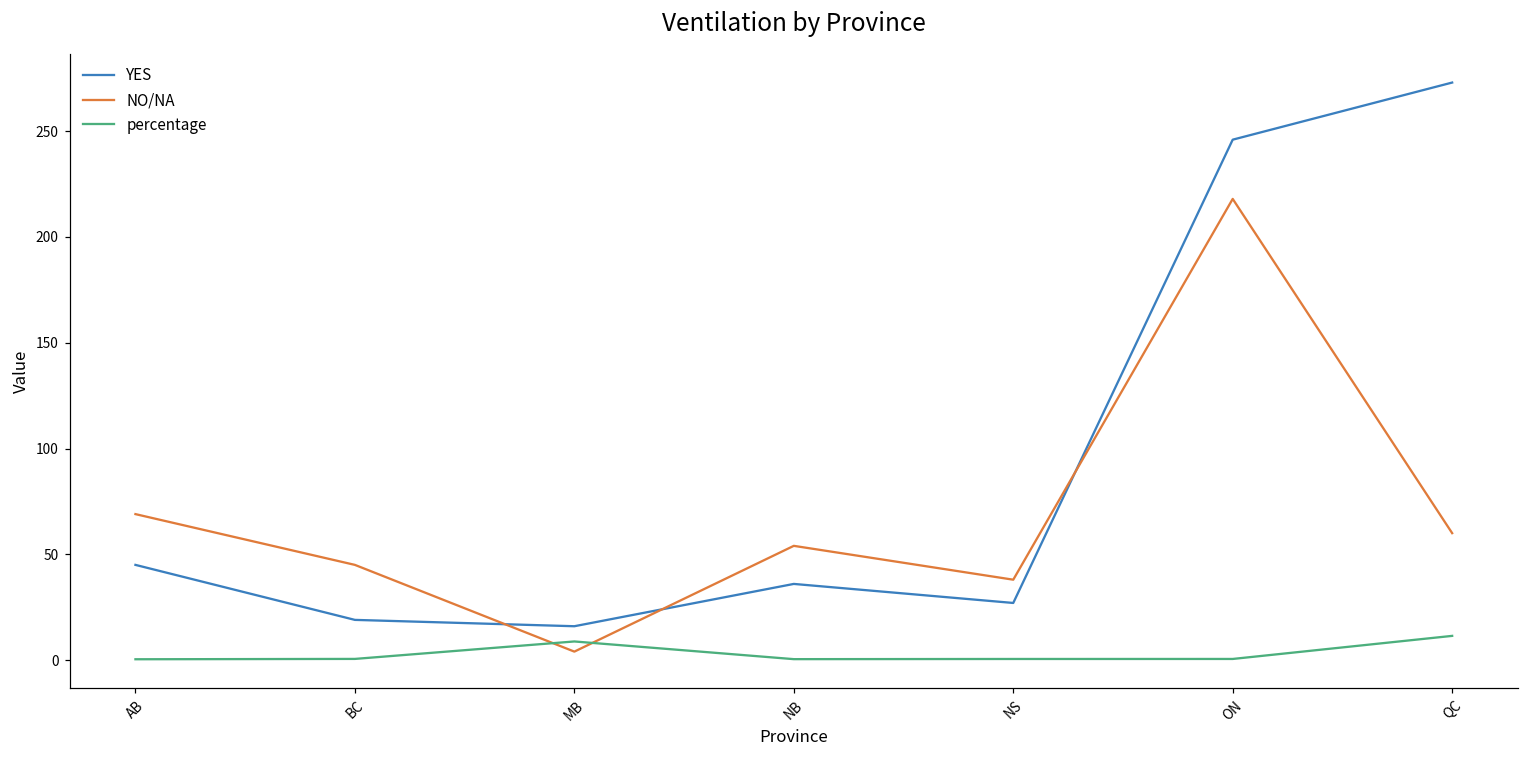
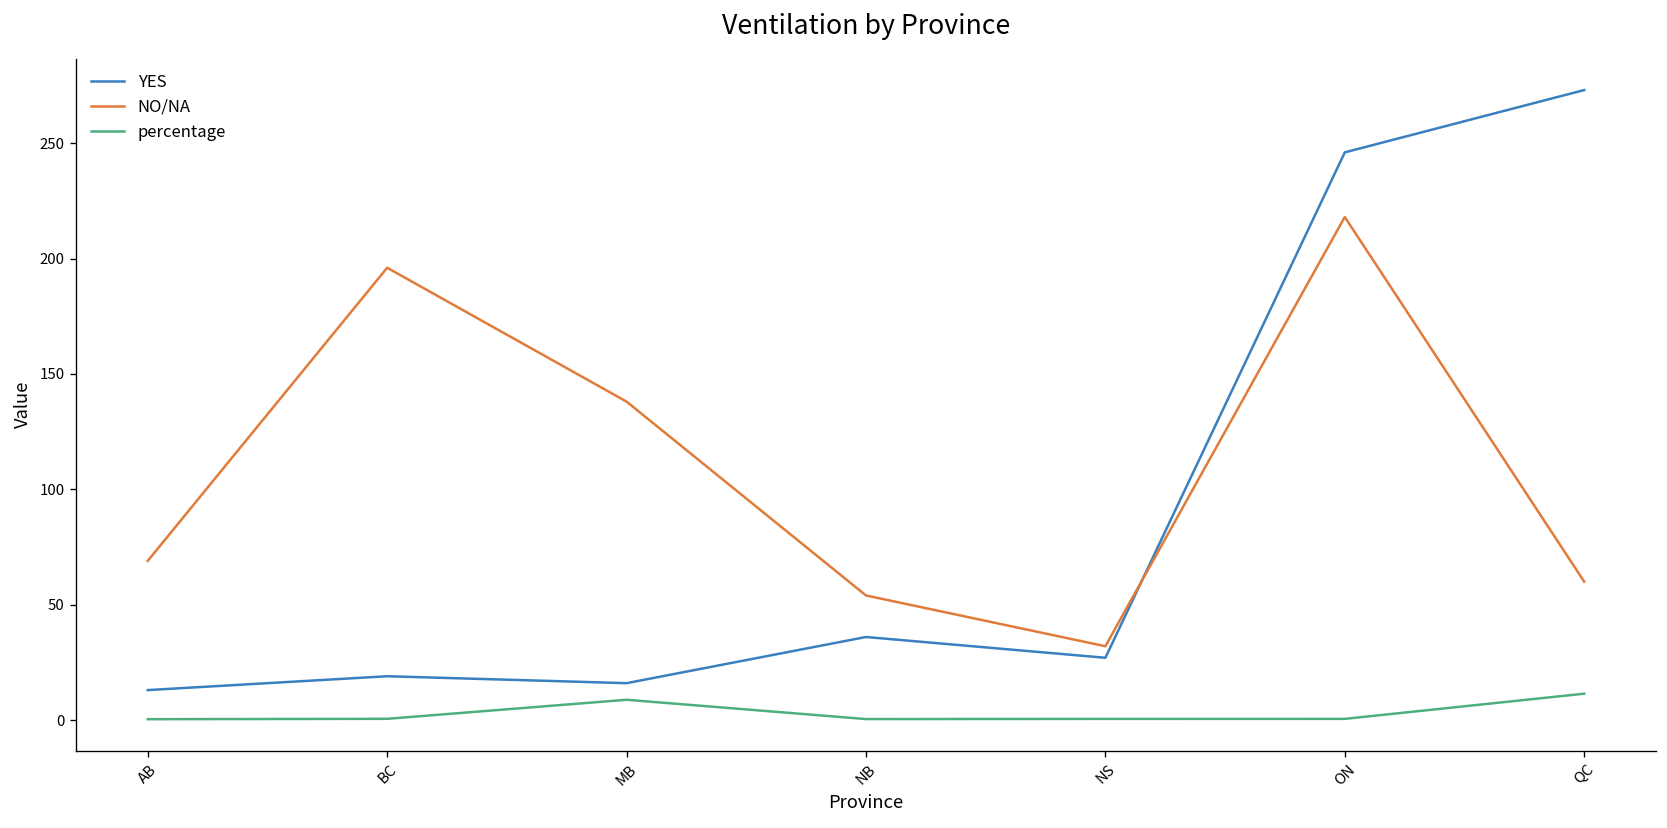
  {
    "YES": {
-     "AB": 45,
+     "AB": 13,
      "BC": 19,
      "MB": 16,
      "NB": 36,
      "NS": 27,
      "ON": 246,
      "QC": 273
    },
    "NO/NA": {
      "AB": 69,
-     "BC": 45,
-     "MB": 4,
+     "BC": 196,
+     "MB": 138,
      "NB": 54,
-     "NS": 38,
+     "NS": 32,
      "ON": 218,
      "QC": 60
    },
    "percentage": {
      "AB": 0,
      "BC": 1,
      "MB": 9,
      "NB": 0,
      "NS": 1,
      "ON": 1,
      "QC": 11
    }
  }
